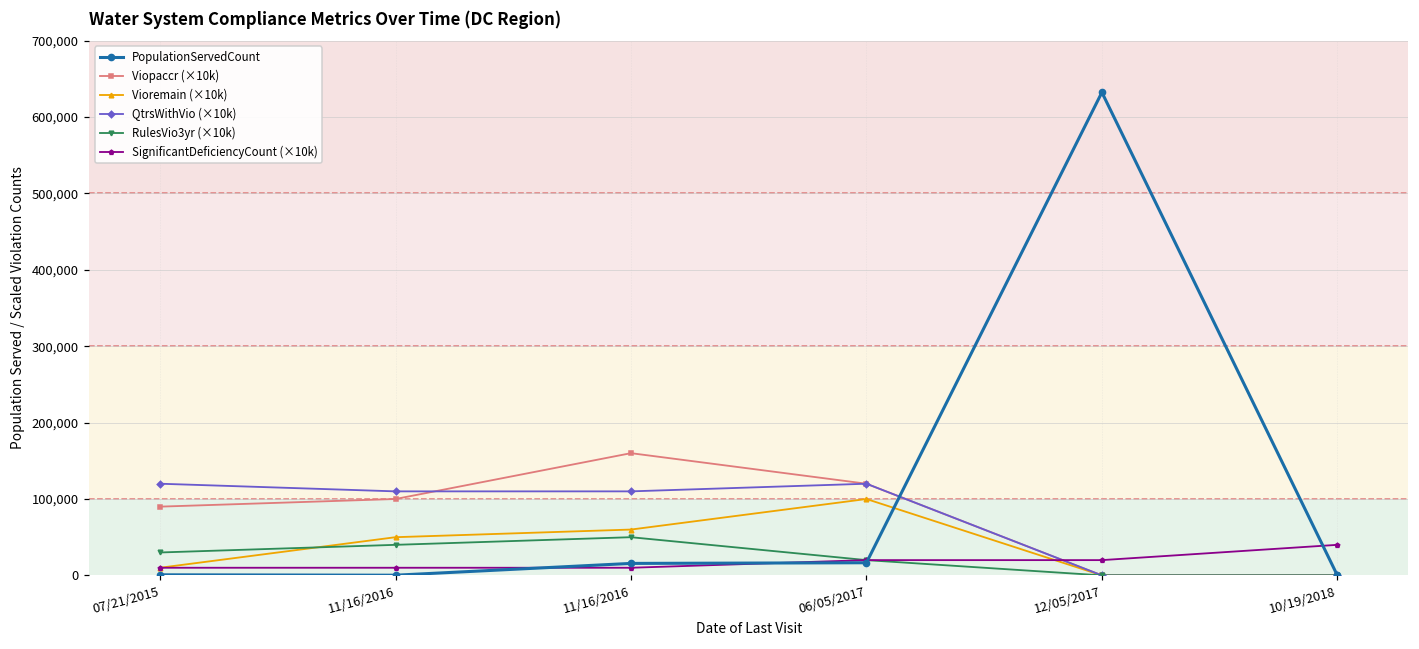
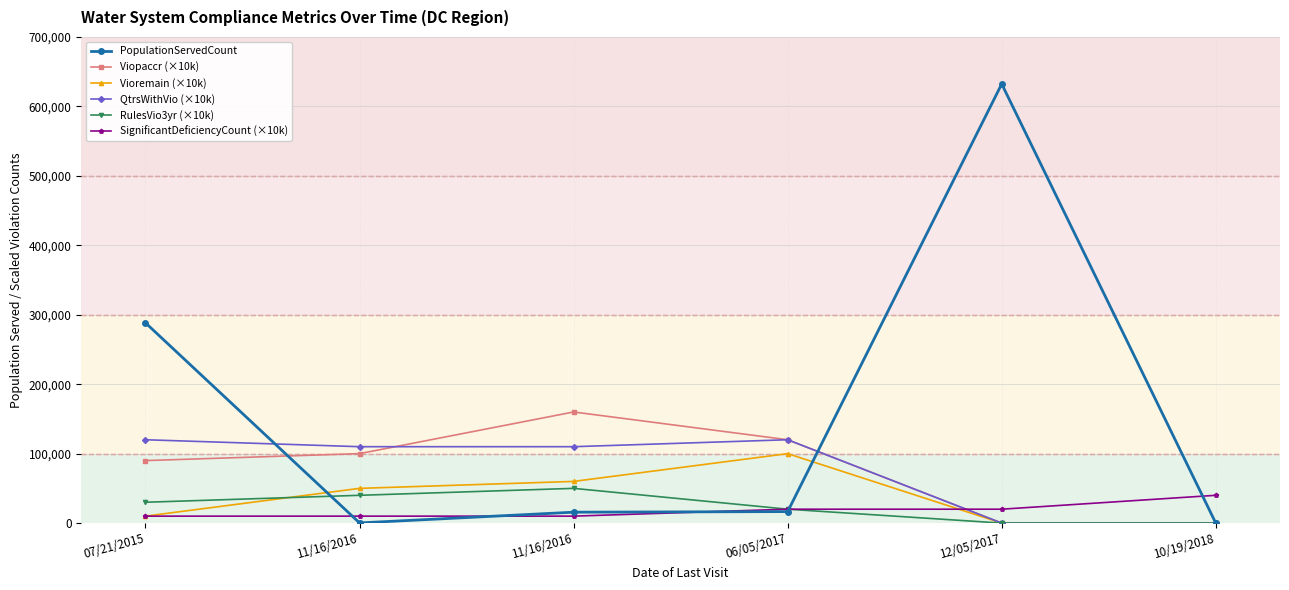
  {
    "PopulationServedCount": {
-     "07/21/2015": "0",
+     "07/21/2015": "290,000",
      "12/05/2017": "630,000"
    },
    "Viopaccr (×10k)": {
      "07/21/2015": "90,000"
    },
    "Vioremain (×10k)": {
      "06/05/2017": "100,000"
    },
    "QtrsWithVio (×10k)": {
      "07/21/2015": "120,000"
    },
    "RulesVio3yr (×10k)": {
      "07/21/2015": "30,000"
    },
    "SignificantDeficiencyCount (×10k)": {
      "12/05/2017": "20,000",
      "10/19/2018": "40,000"
    }
  }
